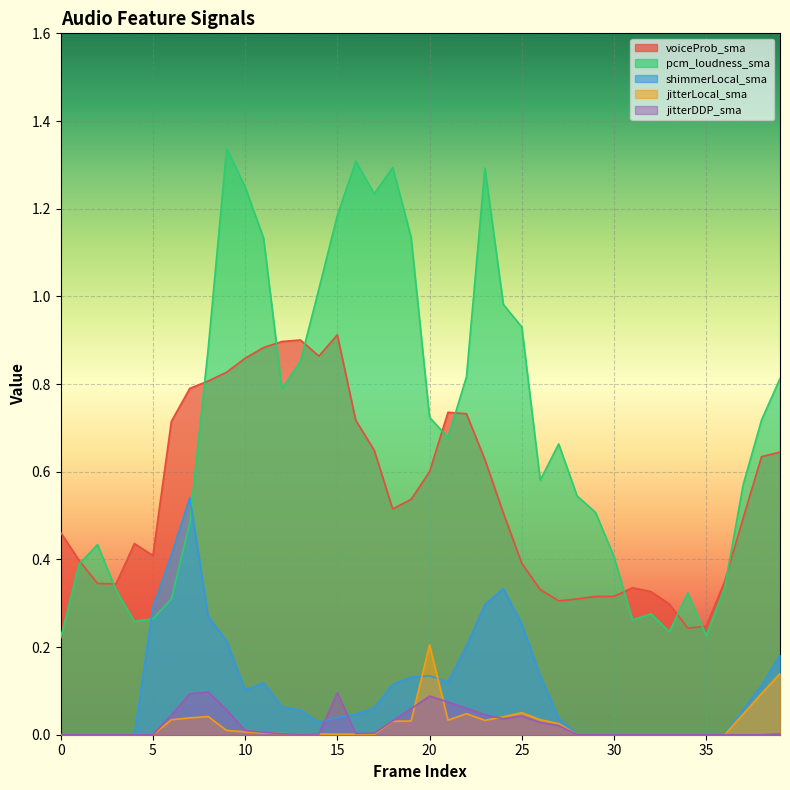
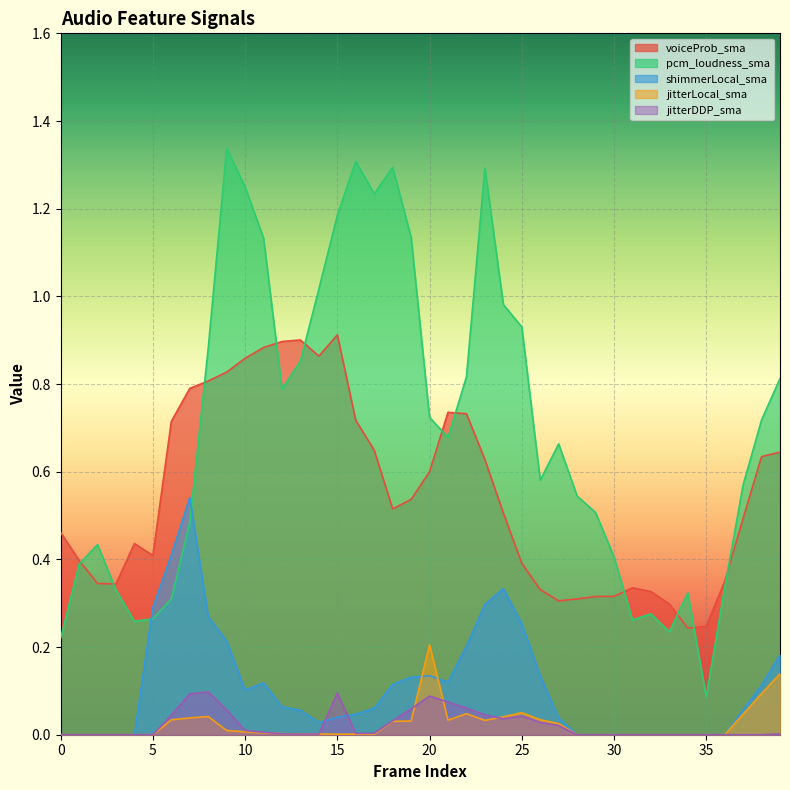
  {
    "voiceProb_sma": {
      "0": 0.46,
      "5": 0.41,
      "10": 0.86,
      "15": 0.91,
      "20": 0.60,
      "25": 0.39,
      "30": 0.32,
      "35": 0.25
    },
    "pcm_loudness_sma": {
      "0": 0.22,
      "5": 0.26,
      "10": 1.25,
      "15": 1.18,
      "20": 0.72,
      "25": 0.93,
      "30": 0.41,
-     "35": 0.23
+     "35": 0.09
    },
    "shimmerLocal_sma": {
      "5": 0.29,
      "10": 0.10,
      "15": 0.04,
      "20": 0.13,
      "25": 0.25
    },
    "jitterLocal_sma": {
      "15": 0.00,
      "20": 0.20,
      "25": 0.05
    },
    "jitterDDP_sma": {
      "15": 0.10,
      "20": 0.09,
      "25": 0.04
    }
  }
